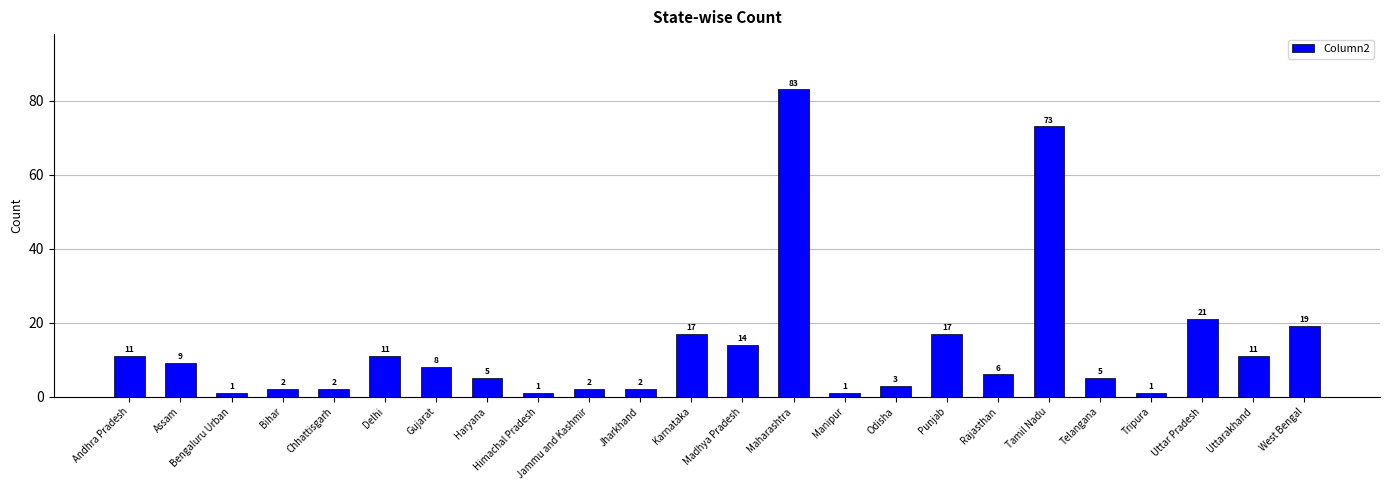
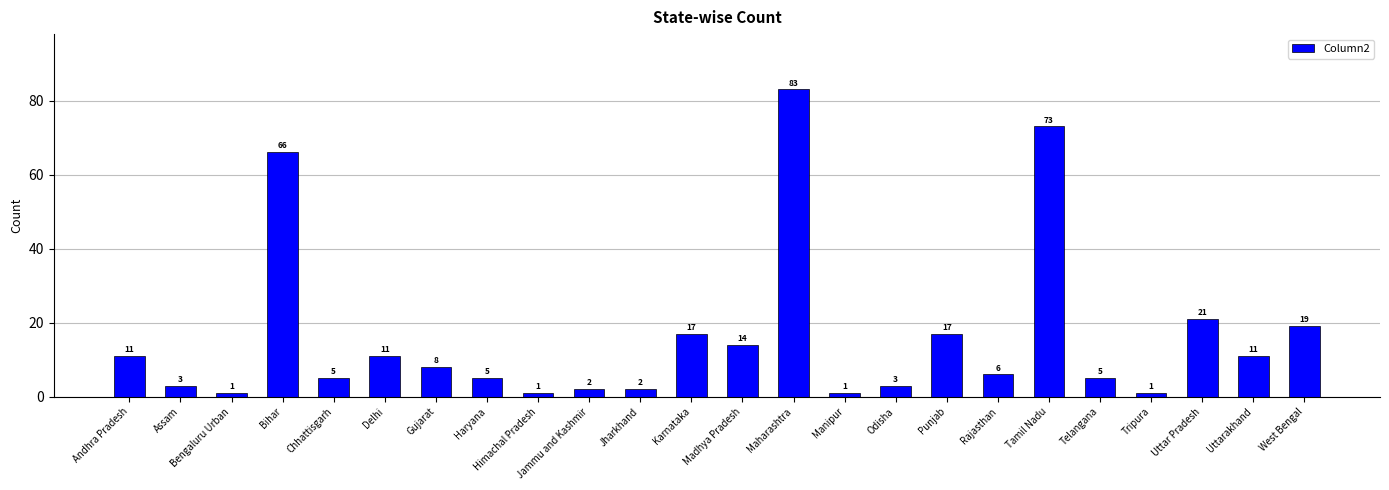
  {
    "Andhra Pradesh": 11,
-   "Assam": 9,
+   "Assam": 3,
    "Bengaluru Urban": 1,
-   "Bihar": 2,
-   "Chhattisgarh": 2,
+   "Bihar": 66,
+   "Chhattisgarh": 5,
    "Delhi": 11,
    "Gujarat": 8,
    "Haryana": 5,
    "Himachal Pradesh": 1,
    "Jammu and Kashmir": 2,
    "Jharkhand": 2,
    "Karnataka": 17,
    "Madhya Pradesh": 14,
    "Maharashtra": 83,
    "Manipur": 1,
    "Odisha": 3,
    "Punjab": 17,
    "Rajasthan": 6,
    "Tamil Nadu": 73,
    "Telangana": 5,
    "Tripura": 1,
    "Uttar Pradesh": 21,
    "Uttarakhand": 11,
    "West Bengal": 19
  }
